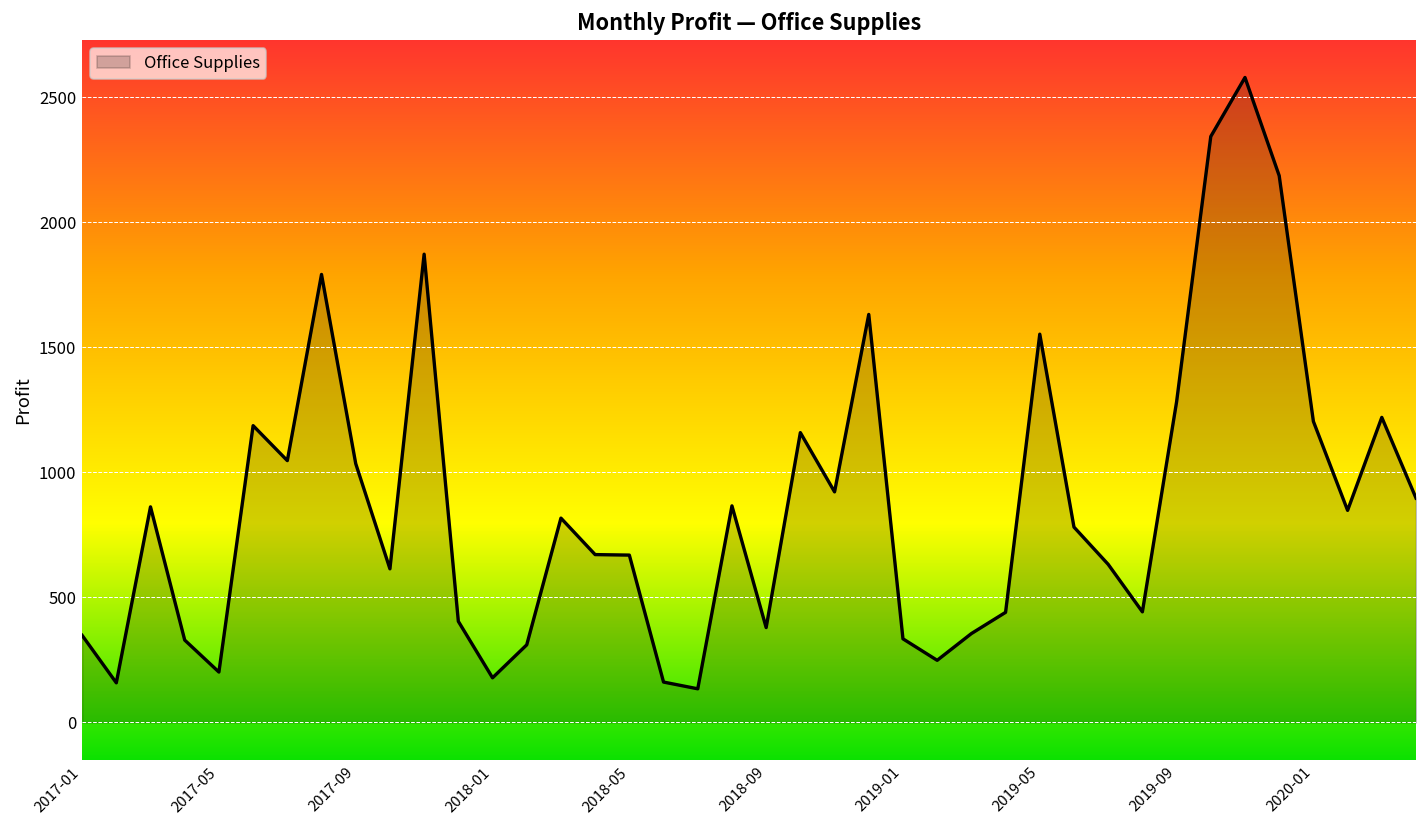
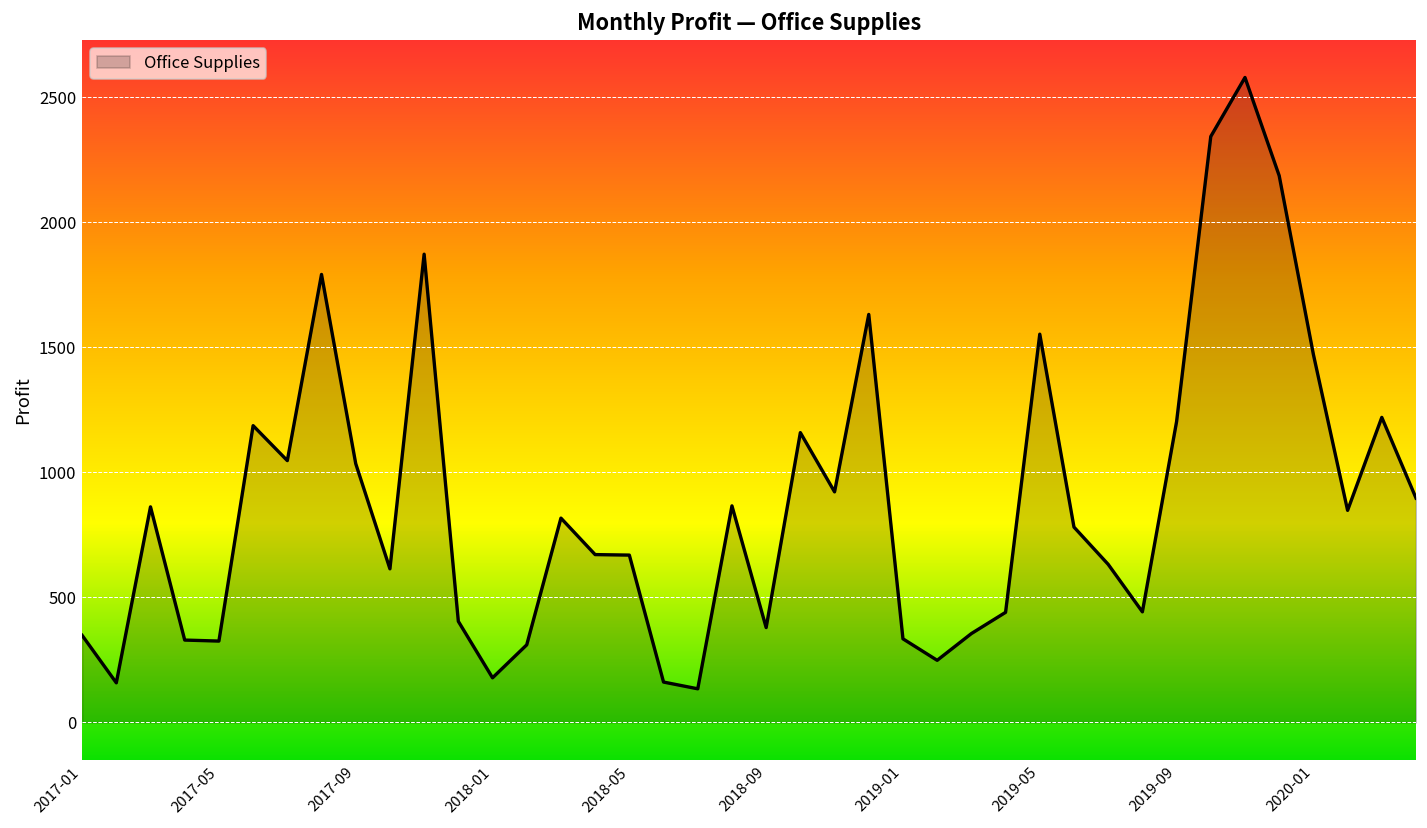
  {
    "2017-01": 350,
-   "2017-05": 200,
+   "2017-05": 330,
    "2017-09": 1040,
    "2018-01": 180,
    "2018-05": 670,
    "2018-09": 380,
    "2019-01": 330,
    "2019-05": 1550,
-   "2019-09": 1280,
-   "2020-01": 1200
+   "2019-09": 1200,
+   "2020-01": 1470
  }
